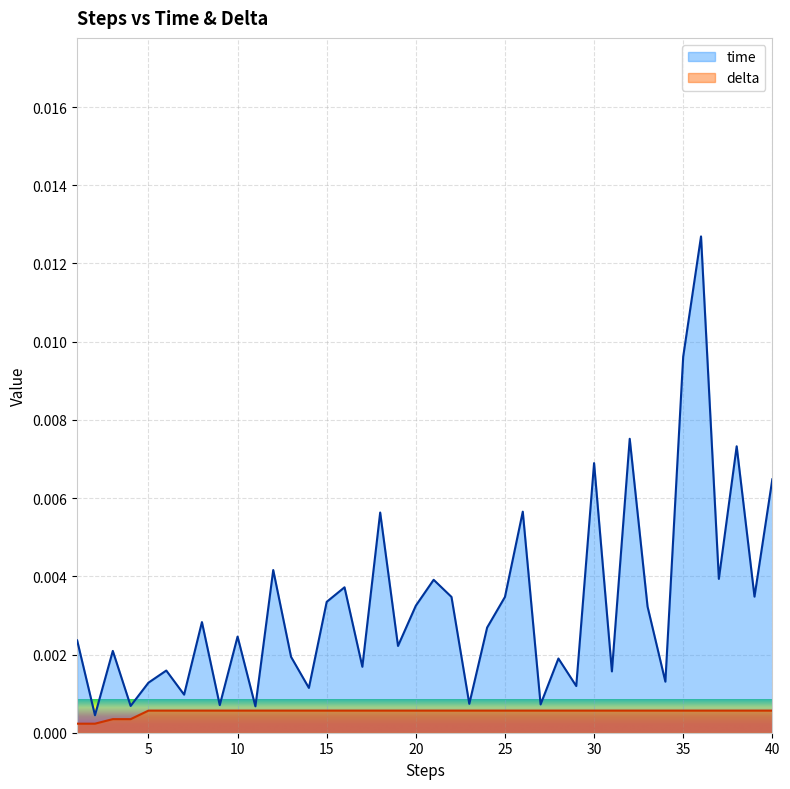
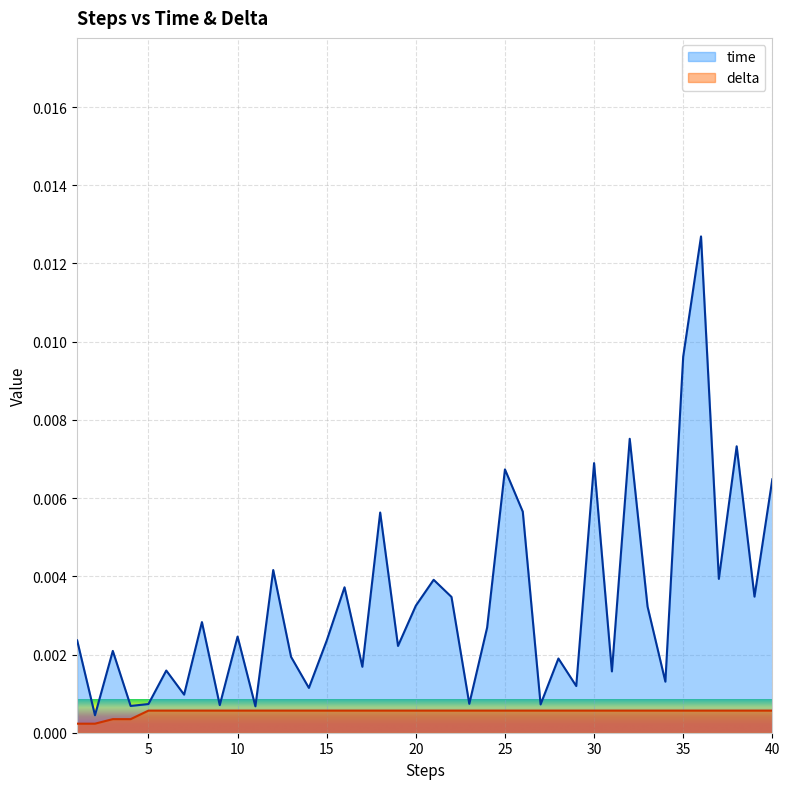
  {
    "time": {
-     "5": 0.0013,
+     "5": 0.0007,
      "10": 0.0025,
-     "15": 0.0033,
+     "15": 0.0024,
      "20": 0.0032,
-     "25": 0.0035,
+     "25": 0.0067,
      "30": 0.0069,
      "35": 0.0096,
      "40": 0.0065
    },
    "delta": {
      "5": 0.0006,
      "10": 0.0006,
      "15": 0.0006,
      "20": 0.0006,
      "25": 0.0006,
      "30": 0.0006,
      "35": 0.0006,
      "40": 0.0006
    }
  }
